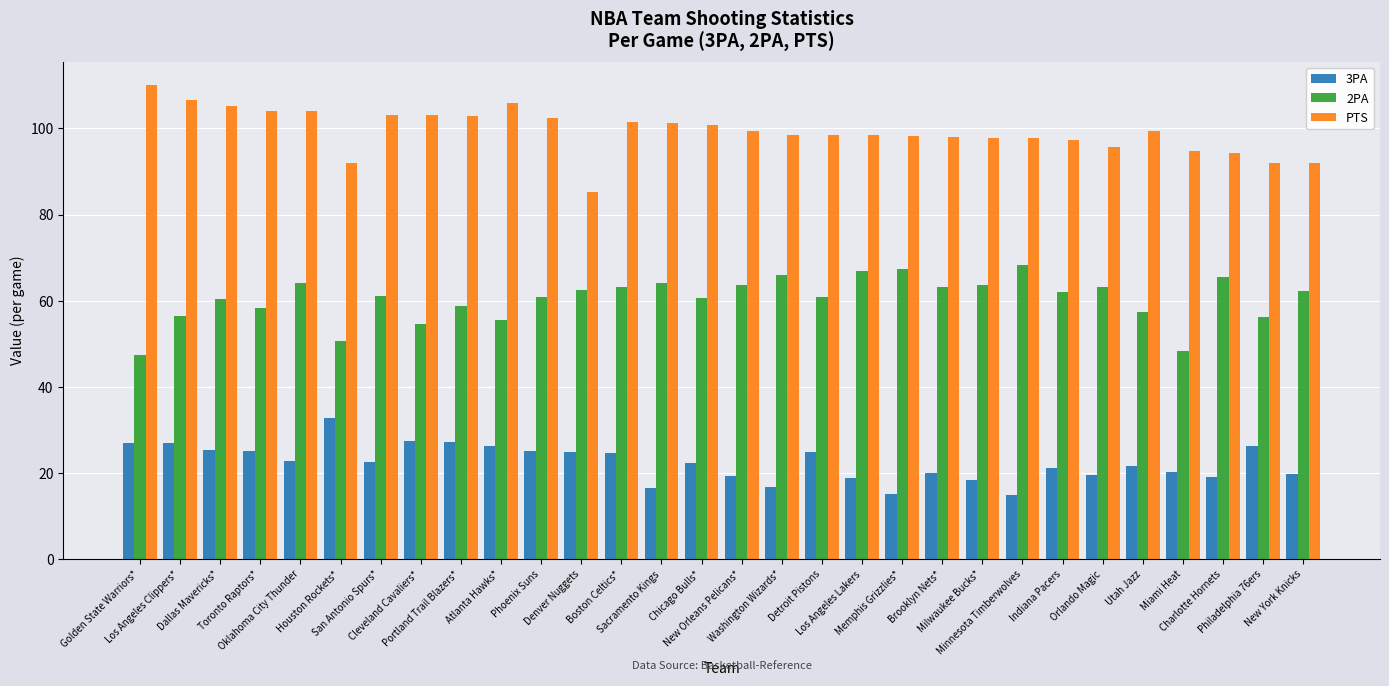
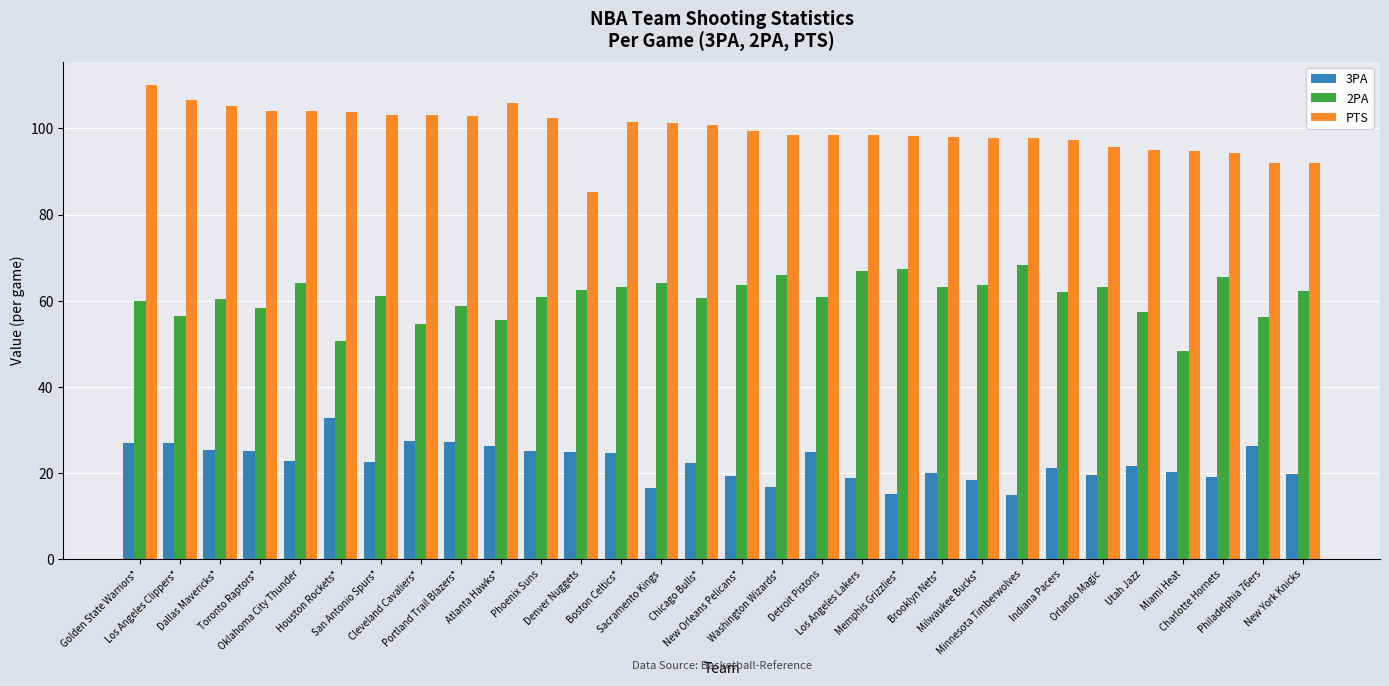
  {
    "3PA": {
      "Golden State Warriors*": 27,
      "Los Angeles Clippers*": 27,
      "Dallas Mavericks*": 25,
      "Toronto Raptors*": 25,
      "Oklahoma City Thunder": 23,
      "Houston Rockets*": 33,
      "San Antonio Spurs*": 23,
      "Cleveland Cavaliers*": 28,
      "Portland Trail Blazers*": 27,
      "Atlanta Hawks*": 26,
      "Phoenix Suns": 25,
      "Denver Nuggets": 25,
      "Boston Celtics*": 25,
      "Sacramento Kings": 17,
      "Chicago Bulls*": 22,
      "New Orleans Pelicans*": 19,
      "Washington Wizards*": 17,
      "Detroit Pistons": 25,
      "Los Angeles Lakers": 19,
      "Memphis Grizzlies*": 15,
      "Brooklyn Nets*": 20,
      "Milwaukee Bucks*": 18,
      "Minnesota Timberwolves": 15,
      "Indiana Pacers": 21,
      "Orlando Magic": 20,
      "Utah Jazz": 22,
      "Miami Heat": 20,
      "Charlotte Hornets": 19,
      "Philadelphia 76ers": 26,
      "New York Knicks": 20
    },
    "2PA": {
-     "Golden State Warriors*": 47,
+     "Golden State Warriors*": 60,
      "Los Angeles Clippers*": 56,
      "Dallas Mavericks*": 60,
      "Toronto Raptors*": 58,
      "Oklahoma City Thunder": 64,
      "Houston Rockets*": 51,
      "San Antonio Spurs*": 61,
      "Cleveland Cavaliers*": 55,
      "Portland Trail Blazers*": 59,
      "Atlanta Hawks*": 56,
      "Phoenix Suns": 61,
      "Denver Nuggets": 63,
      "Boston Celtics*": 63,
      "Sacramento Kings": 64,
      "Chicago Bulls*": 61,
      "New Orleans Pelicans*": 64,
      "Washington Wizards*": 66,
      "Detroit Pistons": 61,
      "Los Angeles Lakers": 67,
      "Memphis Grizzlies*": 67,
      "Brooklyn Nets*": 63,
      "Milwaukee Bucks*": 64,
      "Minnesota Timberwolves": 68,
      "Indiana Pacers": 62,
      "Orlando Magic": 63,
      "Utah Jazz": 58,
      "Miami Heat": 48,
      "Charlotte Hornets": 65,
      "Philadelphia 76ers": 56,
      "New York Knicks": 62
    },
    "PTS": {
      "Golden State Warriors*": 110,
      "Los Angeles Clippers*": 107,
      "Dallas Mavericks*": 105,
      "Toronto Raptors*": 104,
      "Oklahoma City Thunder": 104,
-     "Houston Rockets*": 92,
+     "Houston Rockets*": 104,
      "San Antonio Spurs*": 103,
      "Cleveland Cavaliers*": 103,
      "Portland Trail Blazers*": 103,
      "Atlanta Hawks*": 106,
      "Phoenix Suns": 102,
      "Denver Nuggets": 85,
      "Boston Celtics*": 101,
      "Sacramento Kings": 101,
      "Chicago Bulls*": 101,
      "New Orleans Pelicans*": 99,
      "Washington Wizards*": 99,
      "Detroit Pistons": 99,
      "Los Angeles Lakers": 99,
      "Memphis Grizzlies*": 98,
      "Brooklyn Nets*": 98,
      "Milwaukee Bucks*": 98,
      "Minnesota Timberwolves": 98,
      "Indiana Pacers": 97,
      "Orlando Magic": 96,
-     "Utah Jazz": 99,
+     "Utah Jazz": 95,
      "Miami Heat": 95,
      "Charlotte Hornets": 94,
      "Philadelphia 76ers": 92,
      "New York Knicks": 92
    }
  }
